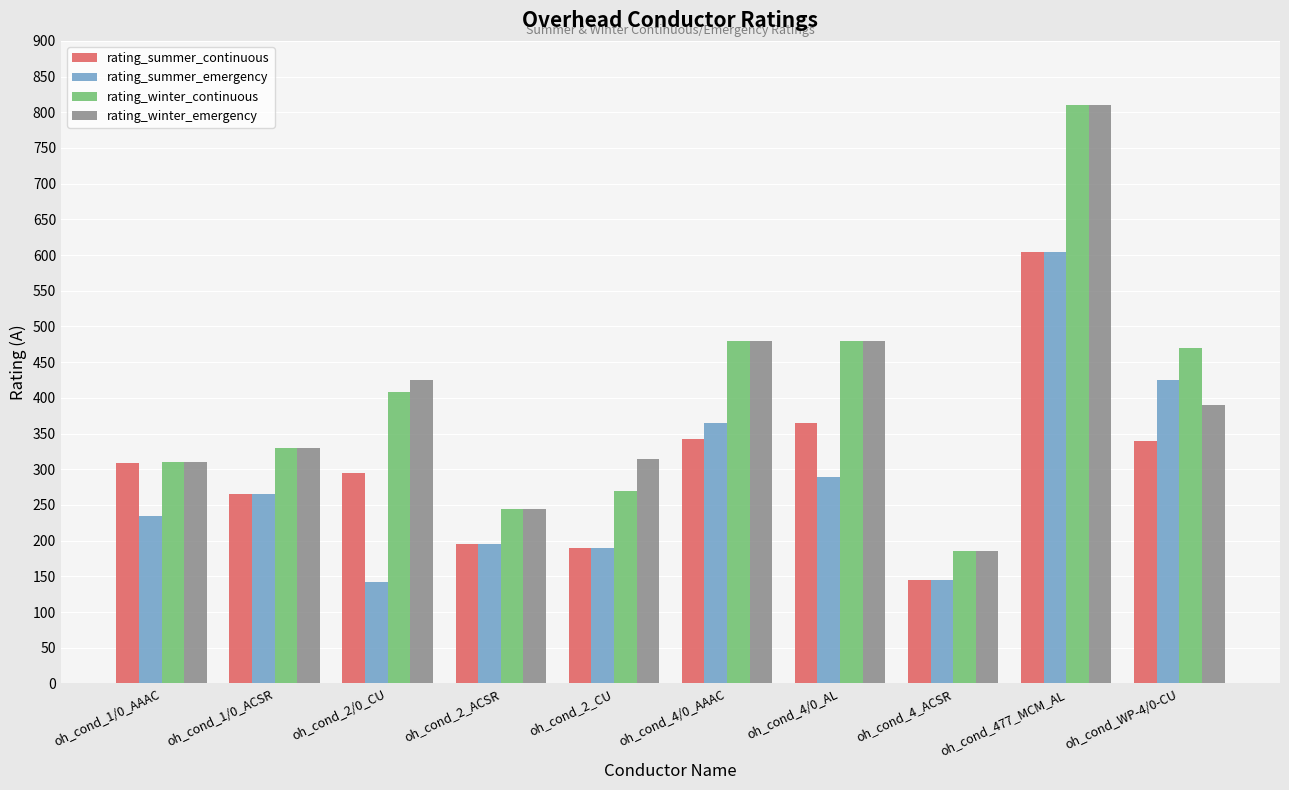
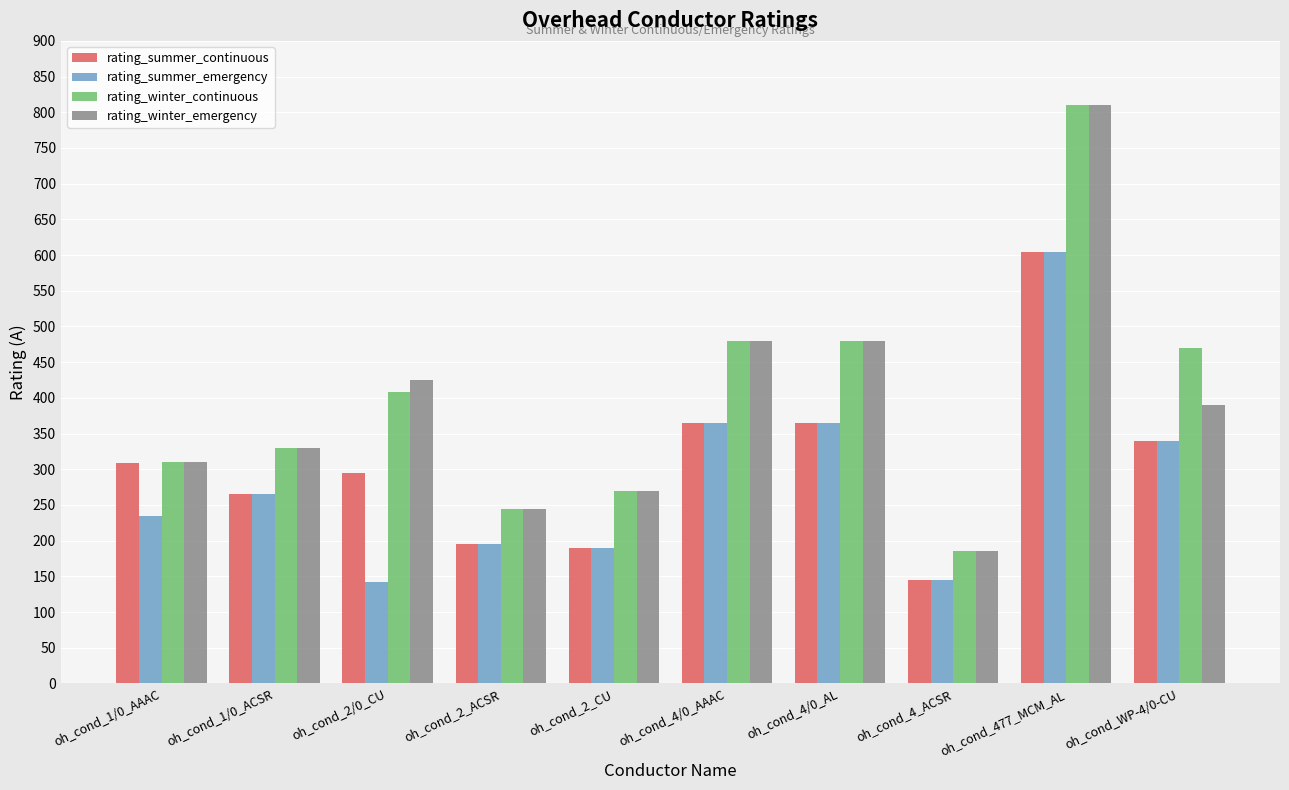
  {
    "rating_summer_continuous": {
      "oh_cond_1/0_AAAC": 310,
      "oh_cond_1/0_ACSR": 270,
      "oh_cond_2/0_CU": 300,
      "oh_cond_2_ACSR": 200,
      "oh_cond_2_CU": 190,
-     "oh_cond_4/0_AAAC": 340,
+     "oh_cond_4/0_AAAC": 370,
      "oh_cond_4/0_AL": 370,
      "oh_cond_4_ACSR": 150,
      "oh_cond_477_MCM_AL": 610,
      "oh_cond_WP-4/0-CU": 340
    },
    "rating_summer_emergency": {
      "oh_cond_1/0_AAAC": 240,
      "oh_cond_1/0_ACSR": 270,
      "oh_cond_2/0_CU": 140,
      "oh_cond_2_ACSR": 200,
      "oh_cond_2_CU": 190,
      "oh_cond_4/0_AAAC": 370,
-     "oh_cond_4/0_AL": 290,
+     "oh_cond_4/0_AL": 370,
      "oh_cond_4_ACSR": 150,
      "oh_cond_477_MCM_AL": 610,
-     "oh_cond_WP-4/0-CU": 430
+     "oh_cond_WP-4/0-CU": 340
    },
    "rating_winter_continuous": {
      "oh_cond_1/0_AAAC": 310,
      "oh_cond_1/0_ACSR": 330,
      "oh_cond_2/0_CU": 410,
      "oh_cond_2_ACSR": 250,
      "oh_cond_2_CU": 270,
      "oh_cond_4/0_AAAC": 480,
      "oh_cond_4/0_AL": 480,
      "oh_cond_4_ACSR": 190,
      "oh_cond_477_MCM_AL": 810,
      "oh_cond_WP-4/0-CU": 470
    },
    "rating_winter_emergency": {
      "oh_cond_1/0_AAAC": 310,
      "oh_cond_1/0_ACSR": 330,
      "oh_cond_2/0_CU": 430,
      "oh_cond_2_ACSR": 250,
-     "oh_cond_2_CU": 320,
+     "oh_cond_2_CU": 270,
      "oh_cond_4/0_AAAC": 480,
      "oh_cond_4/0_AL": 480,
      "oh_cond_4_ACSR": 190,
      "oh_cond_477_MCM_AL": 810,
      "oh_cond_WP-4/0-CU": 390
    }
  }
